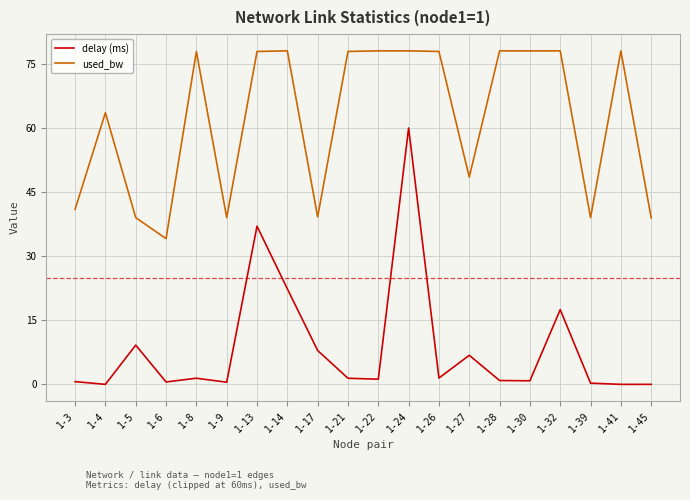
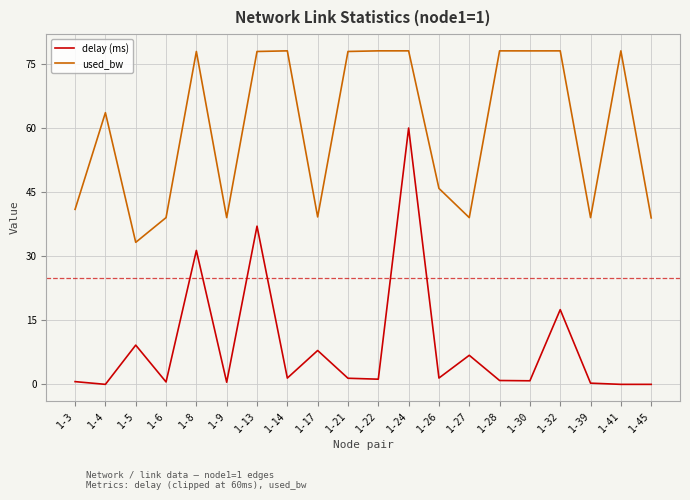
  {
    "delay (ms)": {
      "1-3": 1,
      "1-4": 0,
      "1-5": 9,
      "1-6": 1,
-     "1-8": 1,
+     "1-8": 31,
      "1-9": 0,
      "1-13": 37,
-     "1-14": 22,
+     "1-14": 1,
      "1-17": 8,
      "1-21": 1,
      "1-22": 1,
      "1-24": 60,
      "1-26": 1,
      "1-27": 7,
      "1-28": 1,
      "1-30": 1,
      "1-32": 17,
      "1-39": 0,
      "1-41": 0,
      "1-45": 0
    },
    "used_bw": {
      "1-3": 41,
      "1-4": 64,
-     "1-5": 39,
-     "1-6": 34,
+     "1-5": 33,
+     "1-6": 39,
      "1-8": 78,
      "1-9": 39,
      "1-13": 78,
      "1-14": 78,
      "1-17": 39,
      "1-21": 78,
      "1-22": 78,
      "1-24": 78,
-     "1-26": 78,
-     "1-27": 49,
+     "1-26": 46,
+     "1-27": 39,
      "1-28": 78,
      "1-30": 78,
      "1-32": 78,
      "1-39": 39,
      "1-41": 78,
      "1-45": 39
    }
  }
